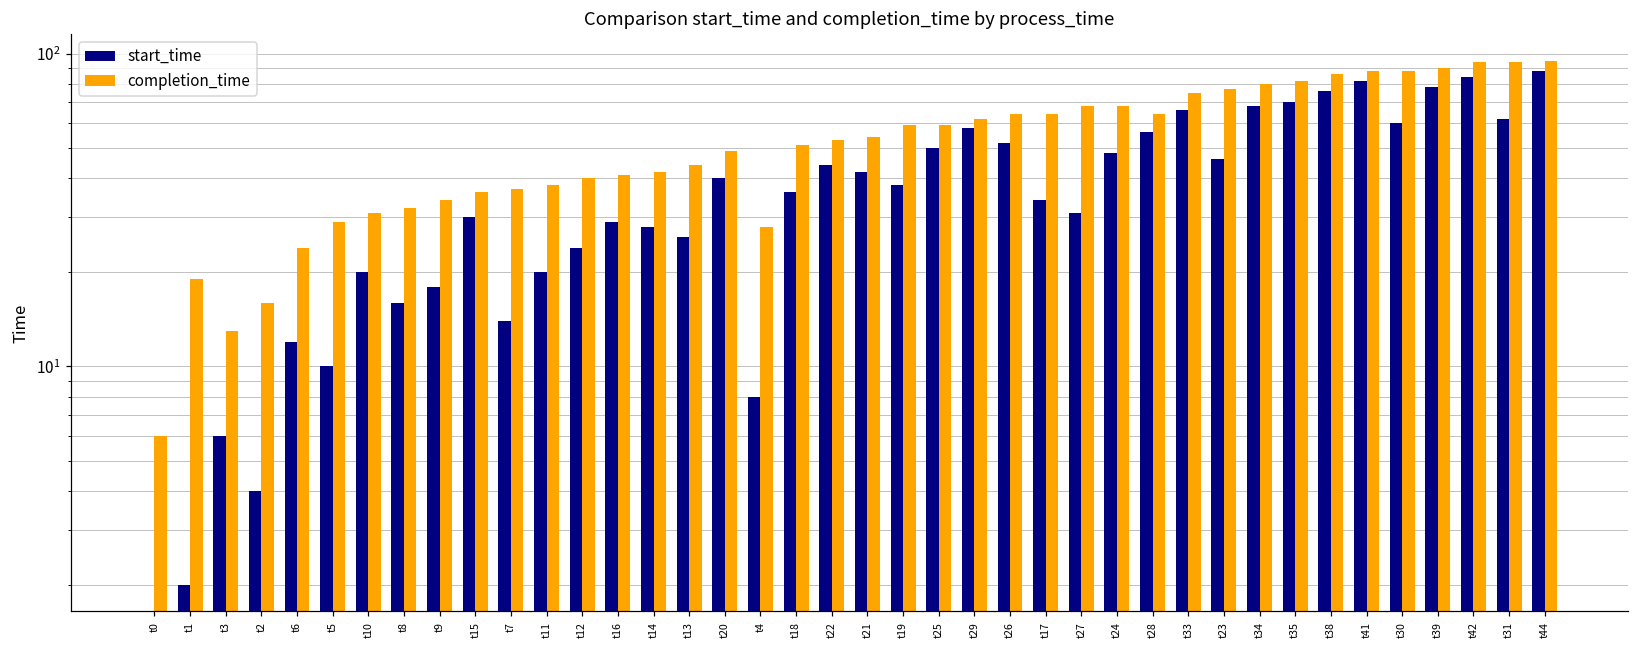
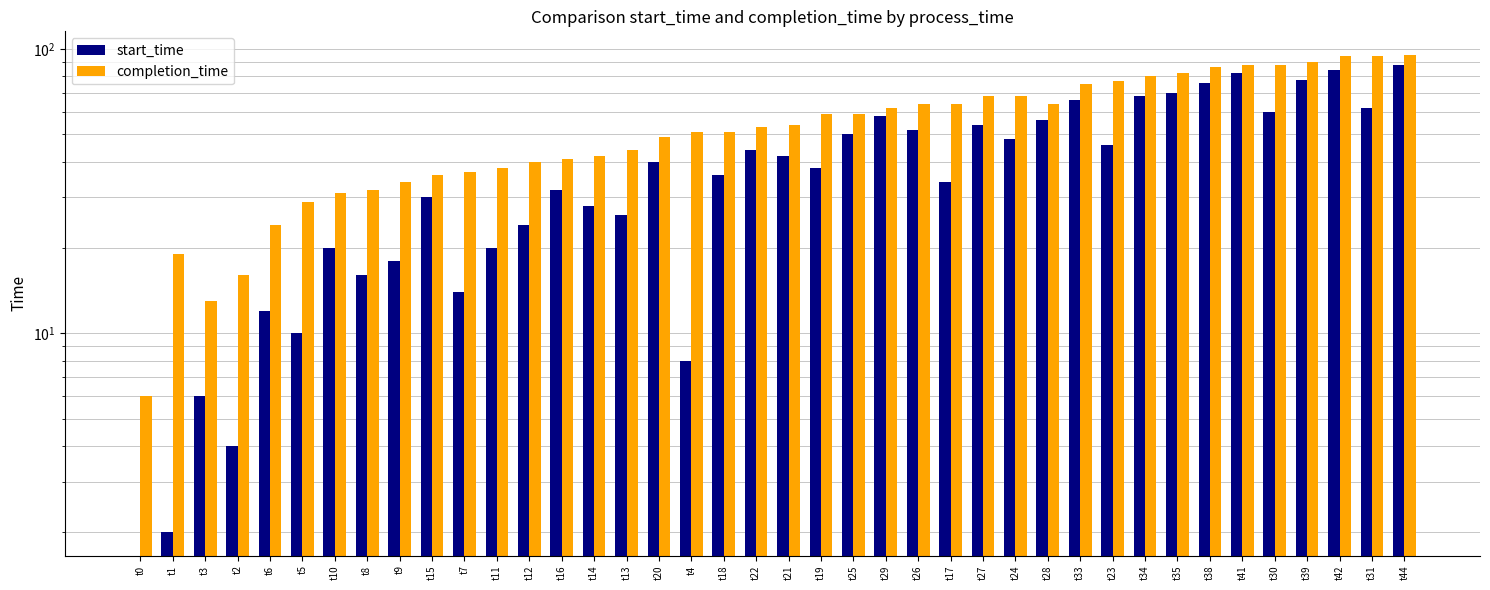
  {
    "start_time": {
      "t1": 2,
      "t3": 6,
      "t2": 4,
      "t6": 12,
      "t5": 10,
      "t10": 20,
      "t8": 16,
      "t9": 18,
      "t15": 30,
      "t7": 14,
      "t11": 20,
      "t12": 24,
-     "t16": 29,
+     "t16": 32,
      "t14": 28,
      "t13": 26,
      "t20": 40,
      "t4": 8,
      "t18": 36,
      "t22": 44,
      "t21": 42,
      "t19": 38,
      "t25": 50,
      "t29": 58,
      "t26": 52,
      "t17": 34,
-     "t27": 31,
+     "t27": 54,
      "t24": 48,
      "t28": 56,
      "t33": 66,
      "t23": 46,
      "t34": 68,
      "t35": 70,
      "t38": 76,
      "t41": 82,
      "t30": 60,
      "t39": 78,
      "t42": 84,
      "t31": 62,
      "t44": 88
    },
    "completion_time": {
      "t0": 6,
      "t1": 19,
      "t3": 13,
      "t2": 16,
      "t6": 24,
      "t5": 29,
      "t10": 31,
      "t8": 32,
      "t9": 34,
      "t15": 36,
      "t7": 37,
      "t11": 38,
      "t12": 40,
      "t16": 41,
      "t14": 42,
      "t13": 44,
      "t20": 49,
-     "t4": 28,
+     "t4": 51,
      "t18": 51,
      "t22": 53,
      "t21": 54,
      "t19": 59,
      "t25": 59,
      "t29": 62,
      "t26": 64,
      "t17": 64,
      "t27": 68,
      "t24": 68,
      "t28": 64,
      "t33": 75,
      "t23": 77,
      "t34": 80,
      "t35": 82,
      "t38": 86,
      "t41": 88,
      "t30": 88,
      "t39": 90,
      "t42": 94,
      "t31": 94,
      "t44": 95
    }
  }
